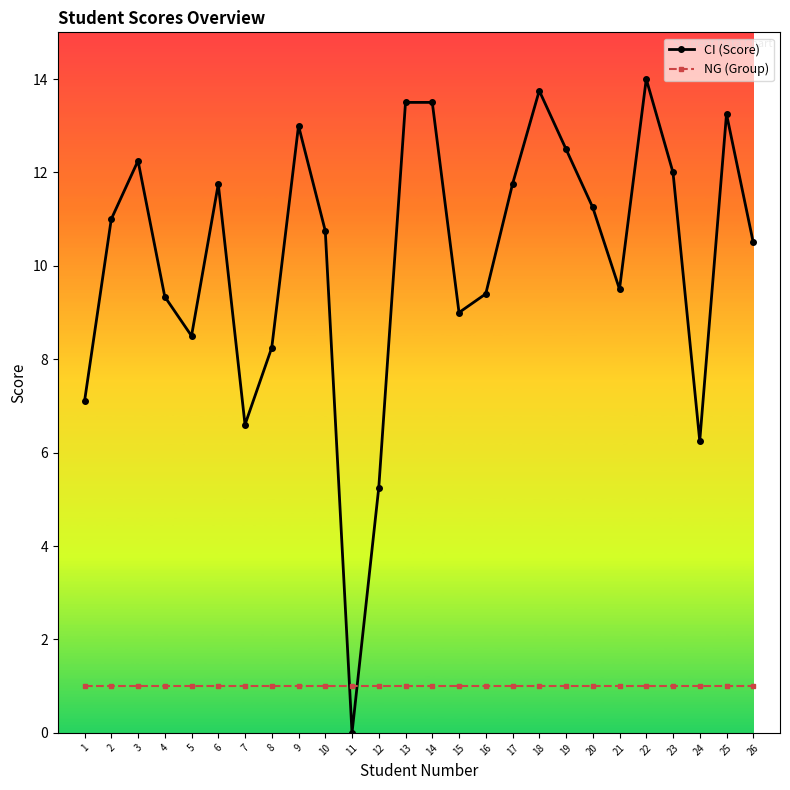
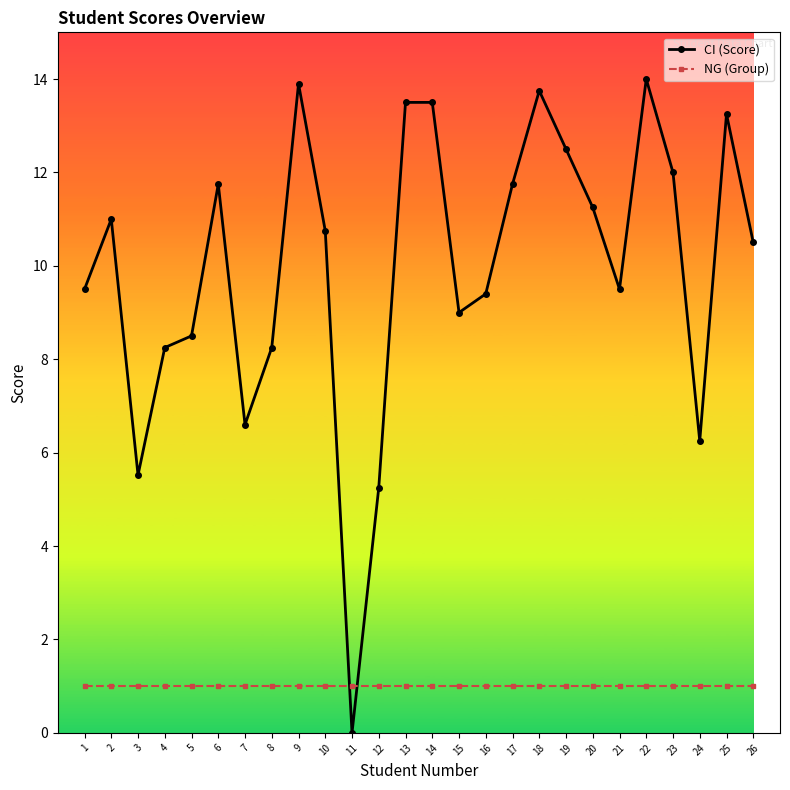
  {
    "CI (Score)": {
-     "1": 7.1,
+     "1": 9.5,
      "2": 11.0,
-     "3": 12.3,
-     "4": 9.3,
+     "3": 5.5,
+     "4": 8.3,
      "5": 8.5,
      "6": 11.8,
      "7": 6.6,
      "8": 8.3,
-     "9": 13.0,
+     "9": 13.9,
      "10": 10.8,
      "11": 0.0,
      "12": 5.3,
      "13": 13.5,
      "14": 13.5,
      "15": 9.0,
      "16": 9.4,
      "17": 11.8,
      "18": 13.8,
      "19": 12.5,
      "20": 11.3,
      "21": 9.5,
      "22": 14.0,
      "23": 12.0,
      "24": 6.3,
      "25": 13.3,
      "26": 10.5
    },
    "NG (Group)": {
      "1": 1.0,
      "2": 1.0,
      "3": 1.0,
      "4": 1.0,
      "5": 1.0,
      "6": 1.0,
      "7": 1.0,
      "8": 1.0,
      "9": 1.0,
      "10": 1.0,
      "11": 1.0,
      "12": 1.0,
      "13": 1.0,
      "14": 1.0,
      "15": 1.0,
      "16": 1.0,
      "17": 1.0,
      "18": 1.0,
      "19": 1.0,
      "20": 1.0,
      "21": 1.0,
      "22": 1.0,
      "23": 1.0,
      "24": 1.0,
      "25": 1.0,
      "26": 1.0
    }
  }
